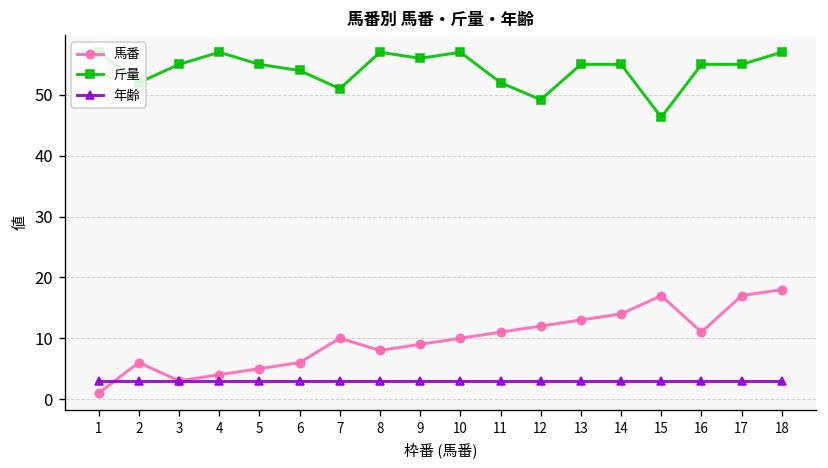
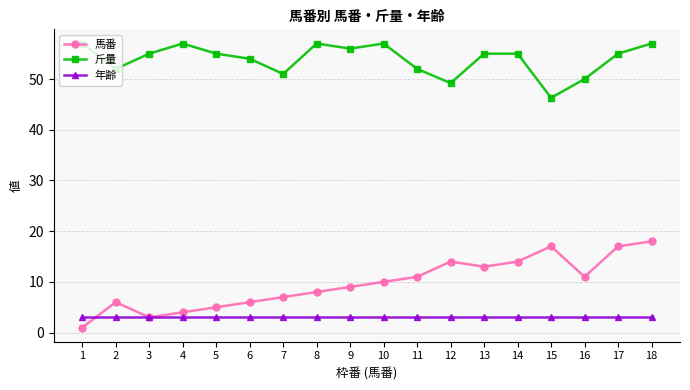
  {
    "馬番": {
      "1": 1,
      "2": 6,
      "4": 4,
      "5": 5,
      "6": 6,
-     "7": 10,
+     "7": 7,
      "8": 8,
      "9": 9,
      "10": 10,
      "11": 11,
-     "12": 12,
+     "12": 14,
      "13": 13,
      "14": 14,
      "15": 17,
      "16": 11,
      "17": 17,
      "18": 18
    },
    "斤量": {
      "3": 55,
      "4": 57,
      "5": 55,
      "6": 54,
      "7": 51,
      "8": 57,
      "9": 56,
      "10": 57,
      "11": 52,
      "12": 49,
      "13": 55,
      "14": 55,
      "15": 46,
-     "16": 55,
+     "16": 50,
      "17": 55,
      "18": 57
    },
    "年齢": {
      "1": 3,
      "2": 3,
      "4": 3,
      "5": 3,
      "6": 3,
      "7": 3,
      "8": 3,
      "9": 3,
      "10": 3,
      "11": 3,
      "12": 3,
      "13": 3,
      "14": 3,
      "15": 3,
      "16": 3,
      "17": 3,
      "18": 3
    }
  }
